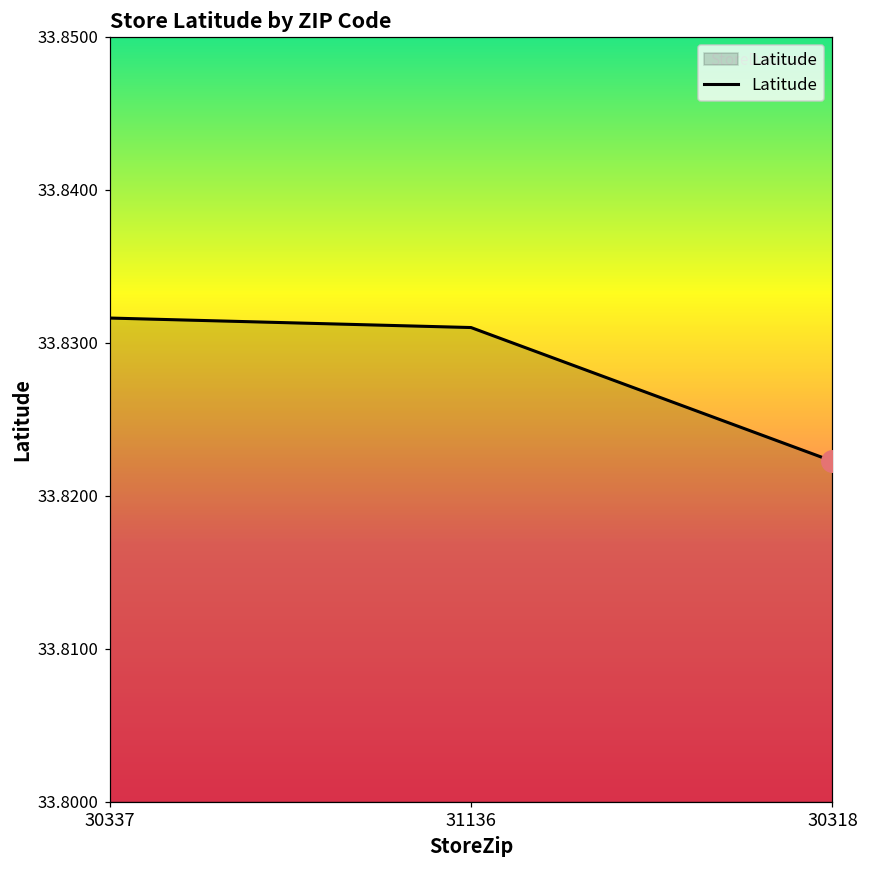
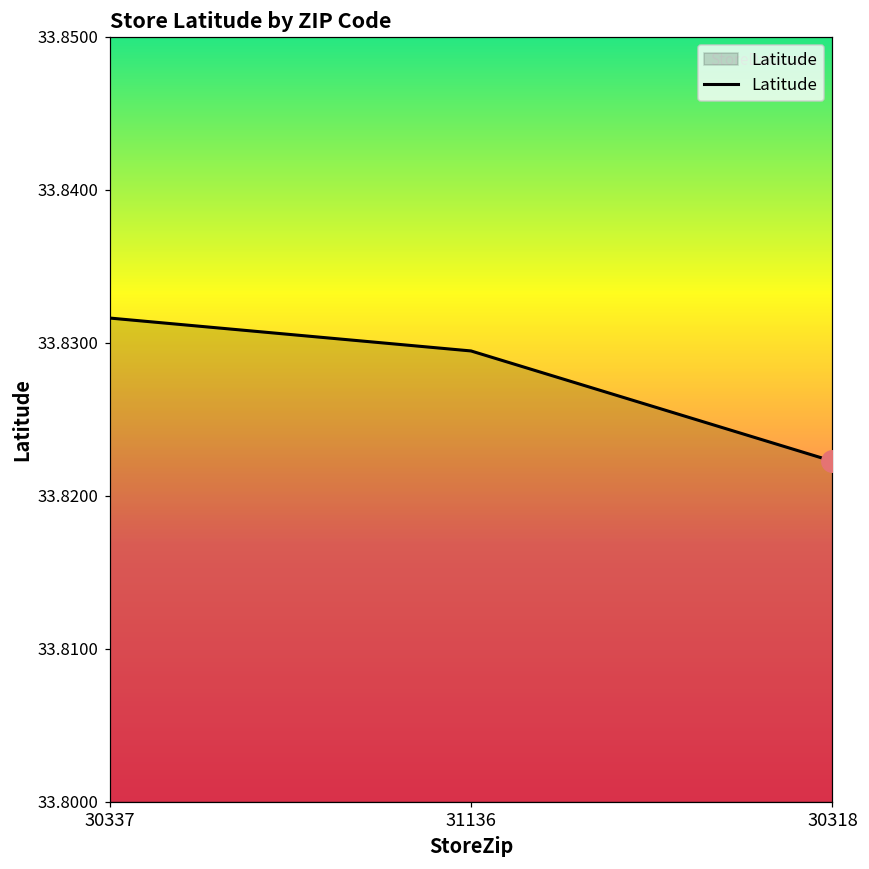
  {
    "Latitude": {
      "30337": 33.8316,
-     "31136": 33.8310
+     "31136": 33.8295
    }
  }
